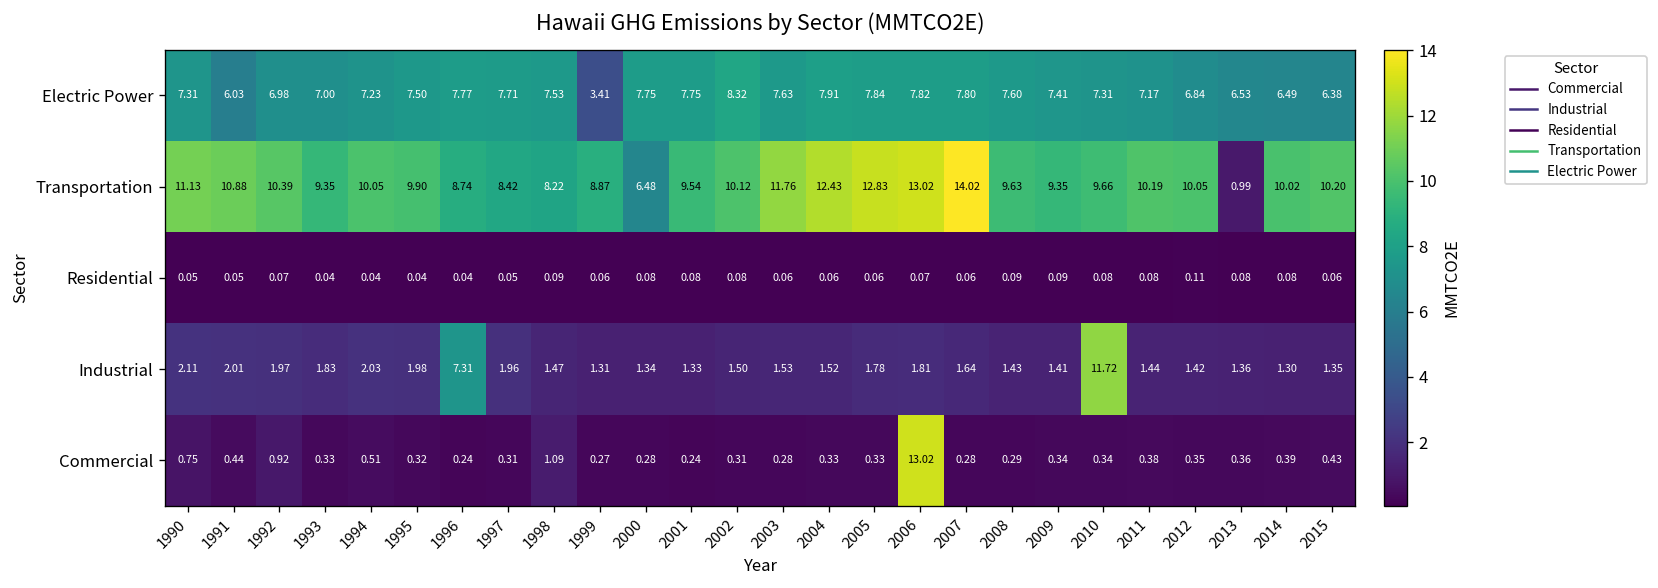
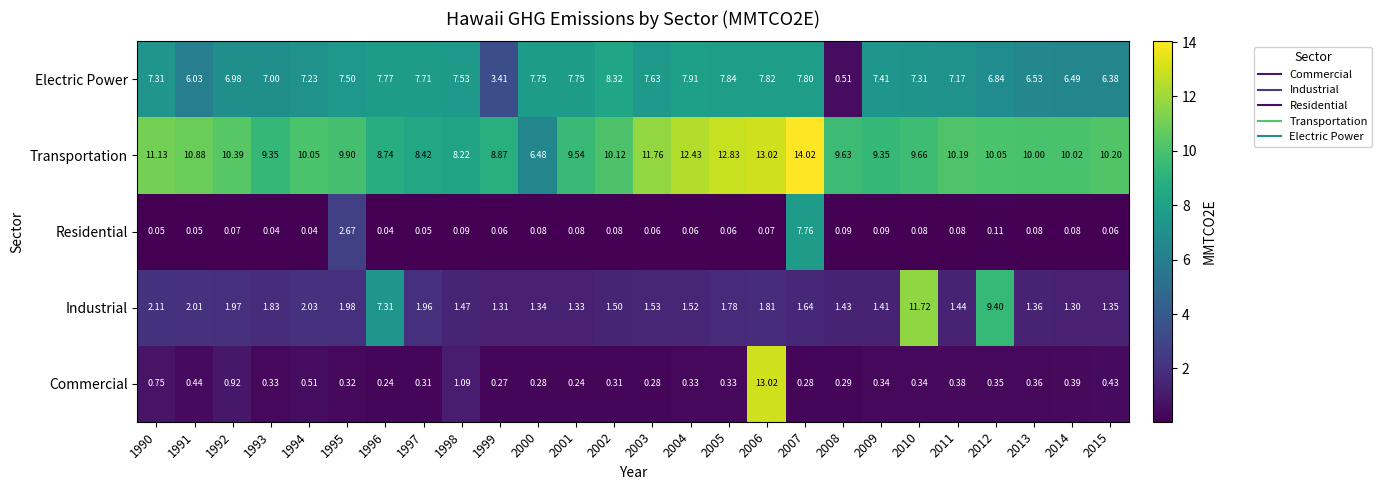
  {
    "Electric Power": {
      "1990": 7.31,
      "1991": 6.03,
      "1992": 6.98,
      "1993": 7.00,
      "1994": 7.23,
      "1995": 7.50,
      "1996": 7.77,
      "1997": 7.71,
      "1998": 7.53,
      "1999": 3.41,
      "2000": 7.75,
      "2001": 7.75,
      "2002": 8.32,
      "2003": 7.63,
      "2004": 7.91,
      "2005": 7.84,
      "2006": 7.82,
      "2007": 7.80,
-     "2008": 7.60,
+     "2008": 0.51,
      "2009": 7.41,
      "2010": 7.31,
      "2011": 7.17,
      "2012": 6.84,
      "2013": 6.53,
      "2014": 6.49,
      "2015": 6.38
    },
    "Transportation": {
      "1990": 11.13,
      "1991": 10.88,
      "1992": 10.39,
      "1993": 9.35,
      "1994": 10.05,
      "1995": 9.90,
      "1996": 8.74,
      "1997": 8.42,
      "1998": 8.22,
      "1999": 8.87,
      "2000": 6.48,
      "2001": 9.54,
      "2002": 10.12,
      "2003": 11.76,
      "2004": 12.43,
      "2005": 12.83,
      "2006": 13.02,
      "2007": 14.02,
      "2008": 9.63,
      "2009": 9.35,
      "2010": 9.66,
      "2011": 10.19,
      "2012": 10.05,
-     "2013": 0.99,
+     "2013": 10.00,
      "2014": 10.02,
      "2015": 10.20
    },
    "Residential": {
      "1990": 0.05,
      "1991": 0.05,
      "1992": 0.07,
      "1993": 0.04,
      "1994": 0.04,
-     "1995": 0.04,
+     "1995": 2.67,
      "1996": 0.04,
      "1997": 0.05,
      "1998": 0.09,
      "1999": 0.06,
      "2000": 0.08,
      "2001": 0.08,
      "2002": 0.08,
      "2003": 0.06,
      "2004": 0.06,
      "2005": 0.06,
      "2006": 0.07,
-     "2007": 0.06,
+     "2007": 7.76,
      "2008": 0.09,
      "2009": 0.09,
      "2010": 0.08,
      "2011": 0.08,
      "2012": 0.11,
      "2013": 0.08,
      "2014": 0.08,
      "2015": 0.06
    },
    "Industrial": {
      "1990": 2.11,
      "1991": 2.01,
      "1992": 1.97,
      "1993": 1.83,
      "1994": 2.03,
      "1995": 1.98,
      "1996": 7.31,
      "1997": 1.96,
      "1998": 1.47,
      "1999": 1.31,
      "2000": 1.34,
      "2001": 1.33,
      "2002": 1.50,
      "2003": 1.53,
      "2004": 1.52,
      "2005": 1.78,
      "2006": 1.81,
      "2007": 1.64,
      "2008": 1.43,
      "2009": 1.41,
      "2010": 11.72,
      "2011": 1.44,
-     "2012": 1.42,
+     "2012": 9.40,
      "2013": 1.36,
      "2014": 1.30,
      "2015": 1.35
    },
    "Commercial": {
      "1990": 0.75,
      "1991": 0.44,
      "1992": 0.92,
      "1993": 0.33,
      "1994": 0.51,
      "1995": 0.32,
      "1996": 0.24,
      "1997": 0.31,
      "1998": 1.09,
      "1999": 0.27,
      "2000": 0.28,
      "2001": 0.24,
      "2002": 0.31,
      "2003": 0.28,
      "2004": 0.33,
      "2005": 0.33,
      "2006": 13.02,
      "2007": 0.28,
      "2008": 0.29,
      "2009": 0.34,
      "2010": 0.34,
      "2011": 0.38,
      "2012": 0.35,
      "2013": 0.36,
      "2014": 0.39,
      "2015": 0.43
    }
  }
